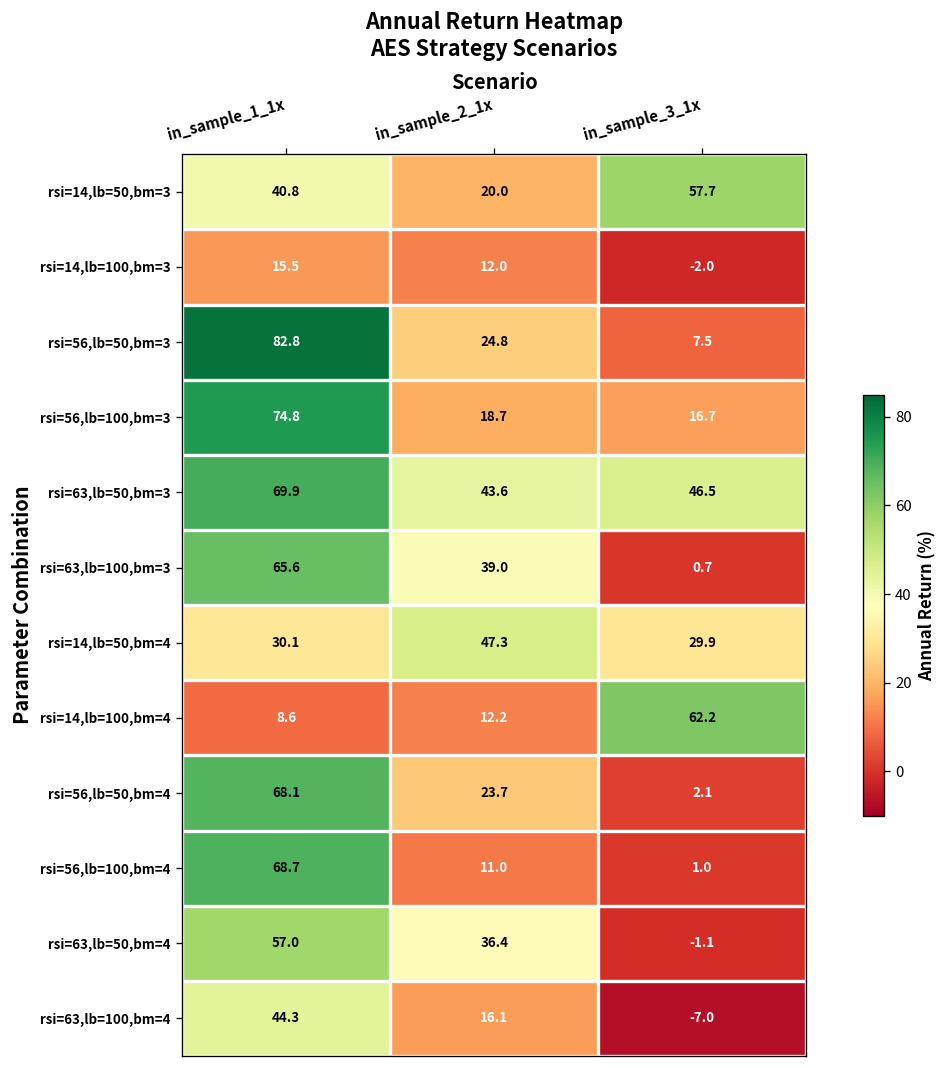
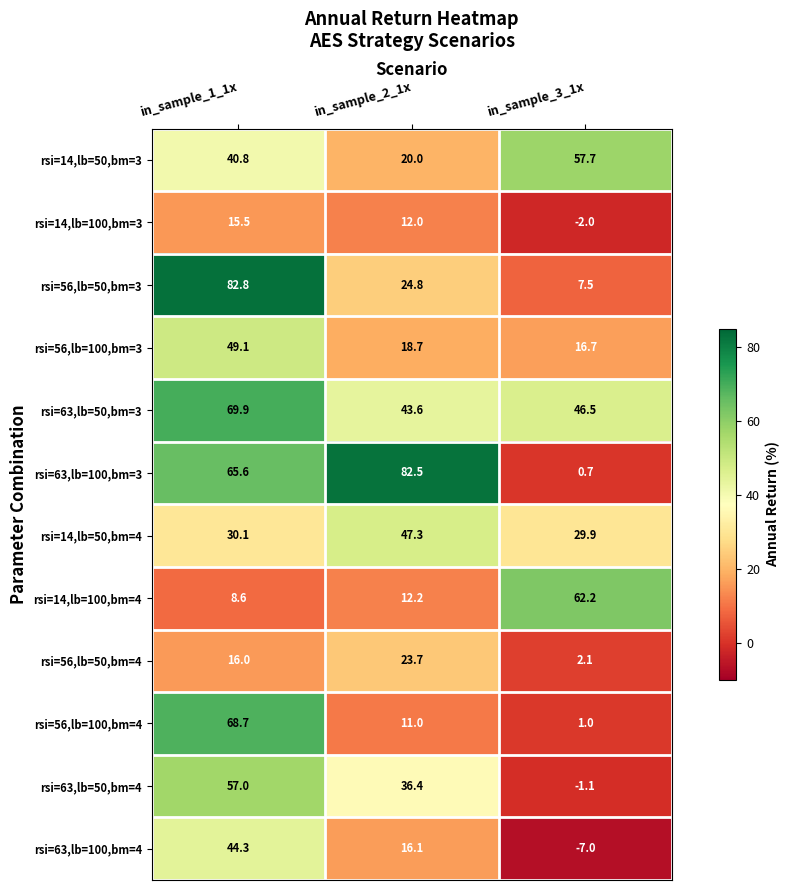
  {
    "rsi=14,lb=50,bm=3": {
      "in_sample_1_1x": 40.8,
      "in_sample_2_1x": 20.0,
      "in_sample_3_1x": 57.7
    },
    "rsi=14,lb=100,bm=3": {
      "in_sample_1_1x": 15.5,
      "in_sample_2_1x": 12.0,
      "in_sample_3_1x": -2.0
    },
    "rsi=56,lb=50,bm=3": {
      "in_sample_1_1x": 82.8,
      "in_sample_2_1x": 24.8,
      "in_sample_3_1x": 7.5
    },
    "rsi=56,lb=100,bm=3": {
-     "in_sample_1_1x": 74.8,
+     "in_sample_1_1x": 49.1,
      "in_sample_2_1x": 18.7,
      "in_sample_3_1x": 16.7
    },
    "rsi=63,lb=50,bm=3": {
      "in_sample_1_1x": 69.9,
      "in_sample_2_1x": 43.6,
      "in_sample_3_1x": 46.5
    },
    "rsi=63,lb=100,bm=3": {
      "in_sample_1_1x": 65.6,
-     "in_sample_2_1x": 39.0,
+     "in_sample_2_1x": 82.5,
      "in_sample_3_1x": 0.7
    },
    "rsi=14,lb=50,bm=4": {
      "in_sample_1_1x": 30.1,
      "in_sample_2_1x": 47.3,
      "in_sample_3_1x": 29.9
    },
    "rsi=14,lb=100,bm=4": {
      "in_sample_1_1x": 8.6,
      "in_sample_2_1x": 12.2,
      "in_sample_3_1x": 62.2
    },
    "rsi=56,lb=50,bm=4": {
-     "in_sample_1_1x": 68.1,
+     "in_sample_1_1x": 16.0,
      "in_sample_2_1x": 23.7,
      "in_sample_3_1x": 2.1
    },
    "rsi=56,lb=100,bm=4": {
      "in_sample_1_1x": 68.7,
      "in_sample_2_1x": 11.0,
      "in_sample_3_1x": 1.0
    },
    "rsi=63,lb=50,bm=4": {
      "in_sample_1_1x": 57.0,
      "in_sample_2_1x": 36.4,
      "in_sample_3_1x": -1.1
    },
    "rsi=63,lb=100,bm=4": {
      "in_sample_1_1x": 44.3,
      "in_sample_2_1x": 16.1,
      "in_sample_3_1x": -7.0
    }
  }
